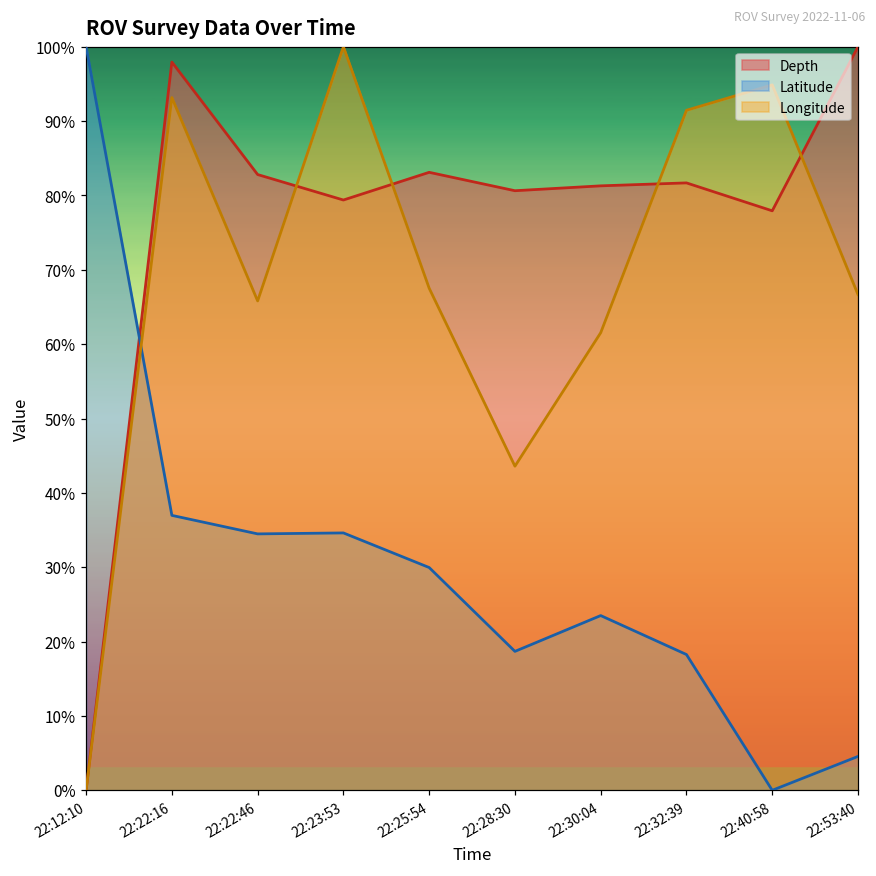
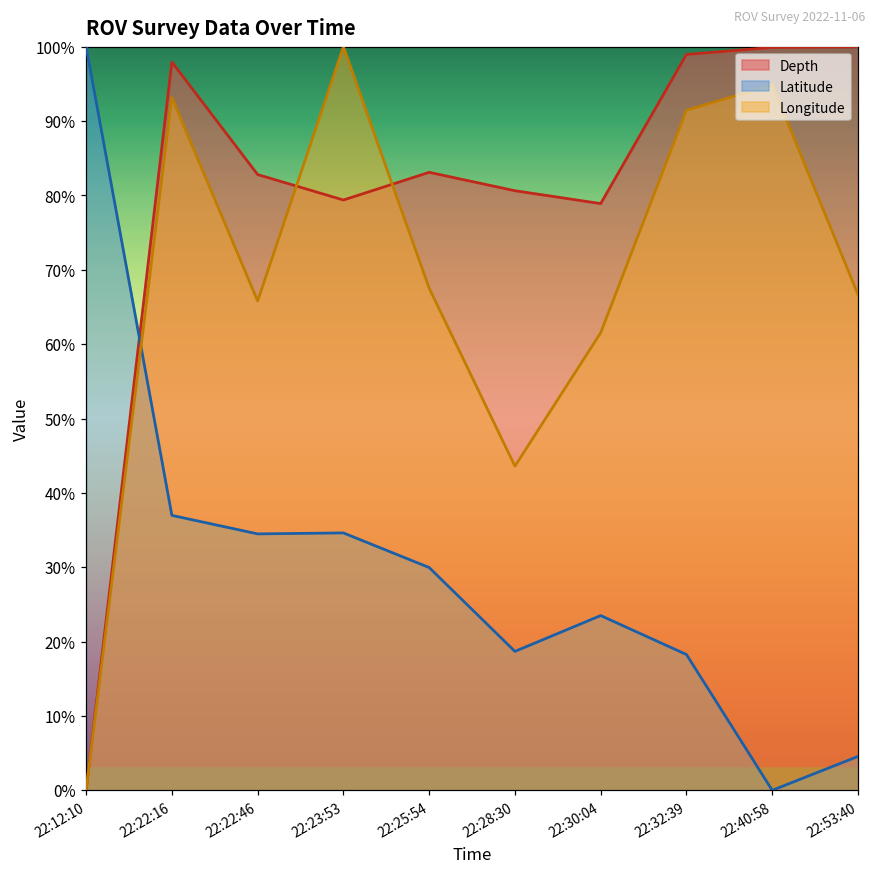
  {
    "Depth": {
      "22:22:16": "98%",
      "22:22:46": "83%",
      "22:23:53": "79%",
      "22:25:54": "83%",
      "22:28:30": "81%",
-     "22:30:04": "81%",
-     "22:32:39": "82%",
-     "22:40:58": "78%",
+     "22:30:04": "79%",
+     "22:32:39": "99%",
+     "22:40:58": "100%",
      "22:53:40": "100%"
    },
    "Latitude": {
      "22:12:10": "100%",
      "22:22:16": "37%",
      "22:22:46": "34%",
      "22:23:53": "35%",
      "22:25:54": "30%",
      "22:28:30": "19%",
      "22:30:04": "23%",
      "22:32:39": "18%",
      "22:40:58": "0%",
      "22:53:40": "5%"
    },
    "Longitude": {
      "22:22:16": "93%",
      "22:22:46": "66%",
      "22:23:53": "100%",
      "22:25:54": "68%",
      "22:28:30": "44%",
      "22:30:04": "62%",
      "22:32:39": "91%",
      "22:53:40": "67%"
    }
  }
